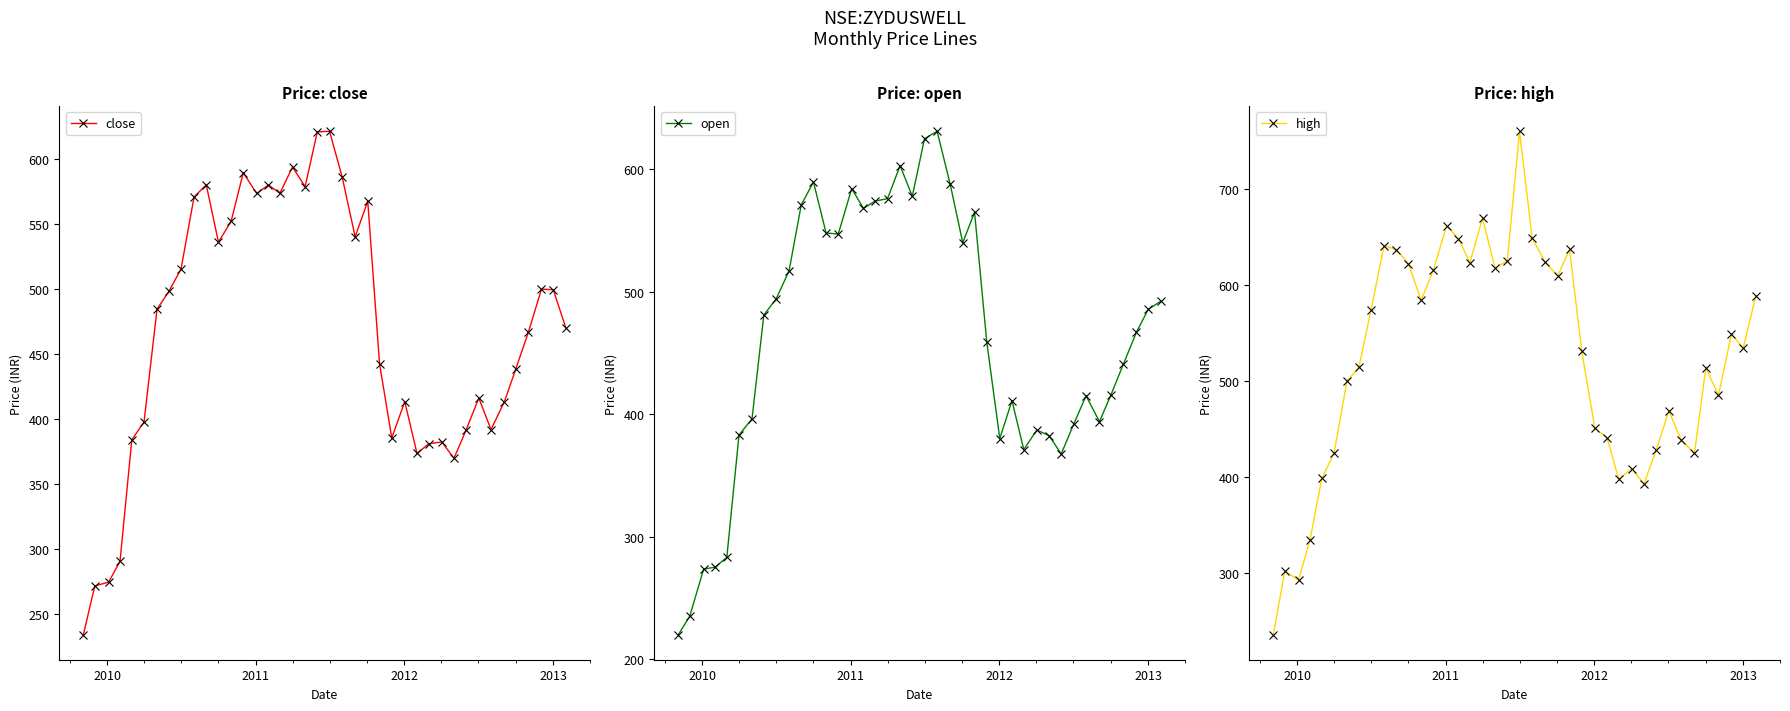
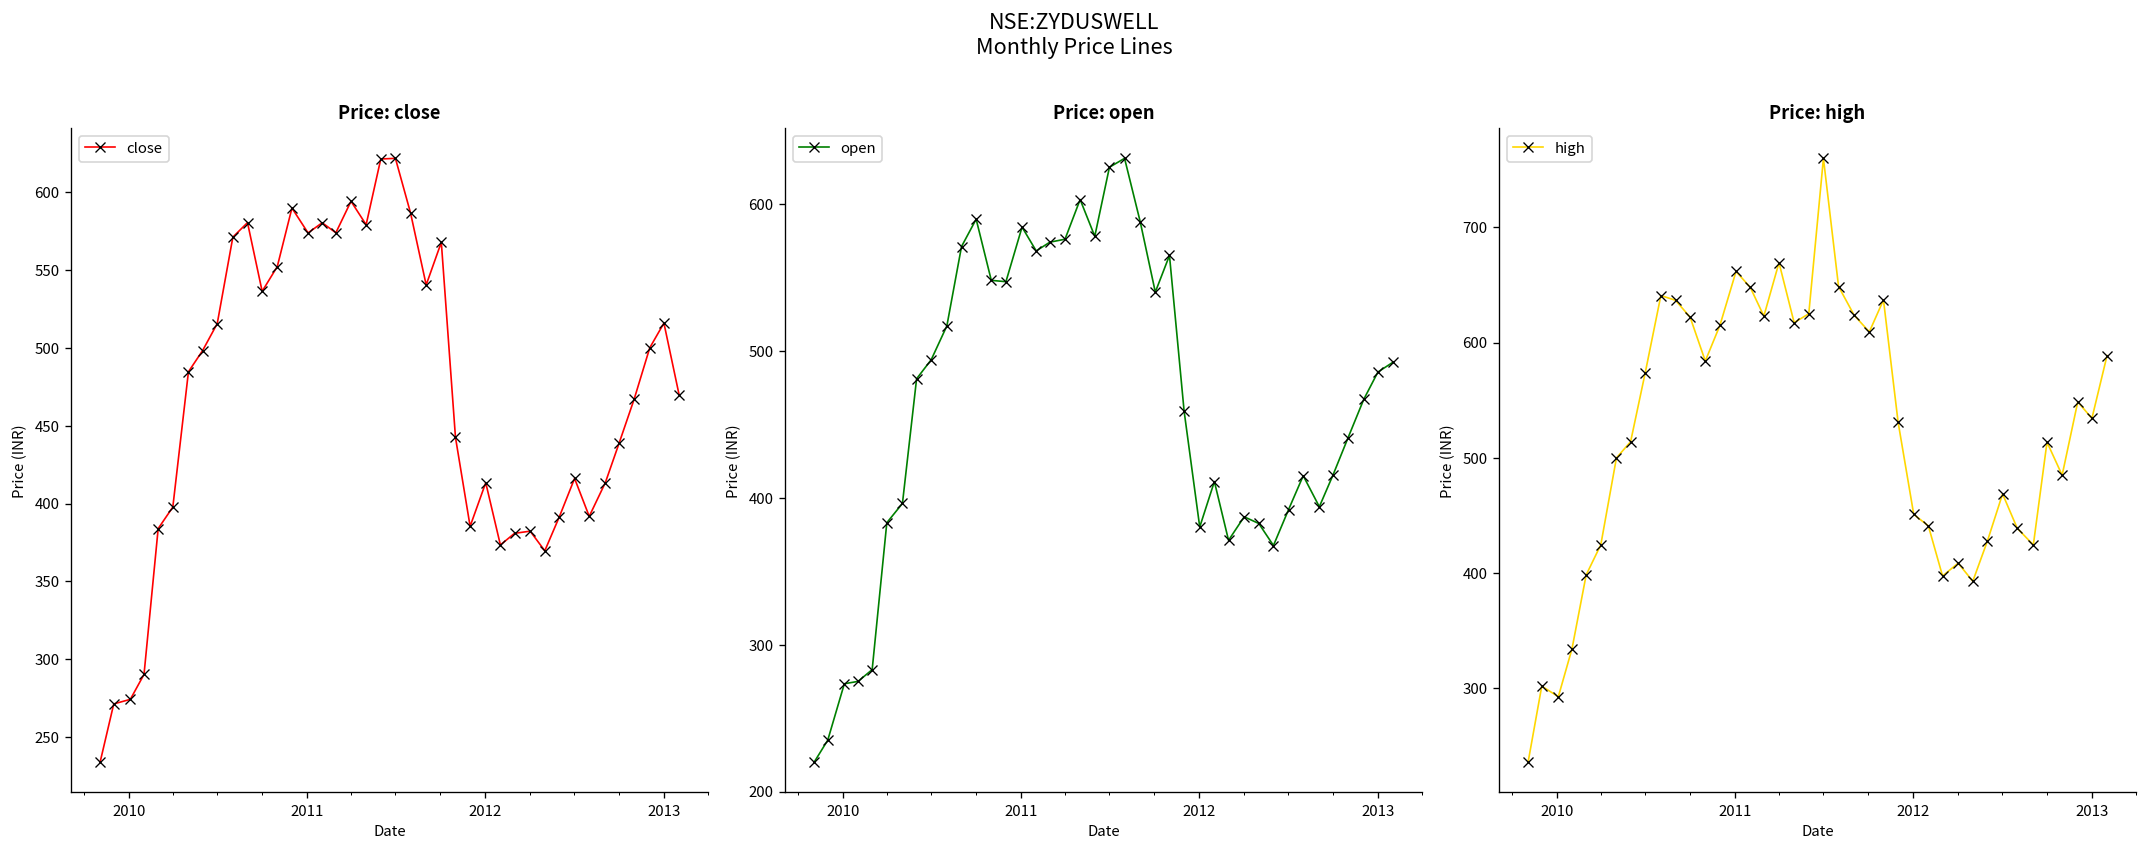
  {
    "Price: close": {
-     "2013": 500
+     "2013": 516
    },
    "Price: open": {
      "2013": 486
    },
    "Price: high": {
      "2013": 530
    }
  }
